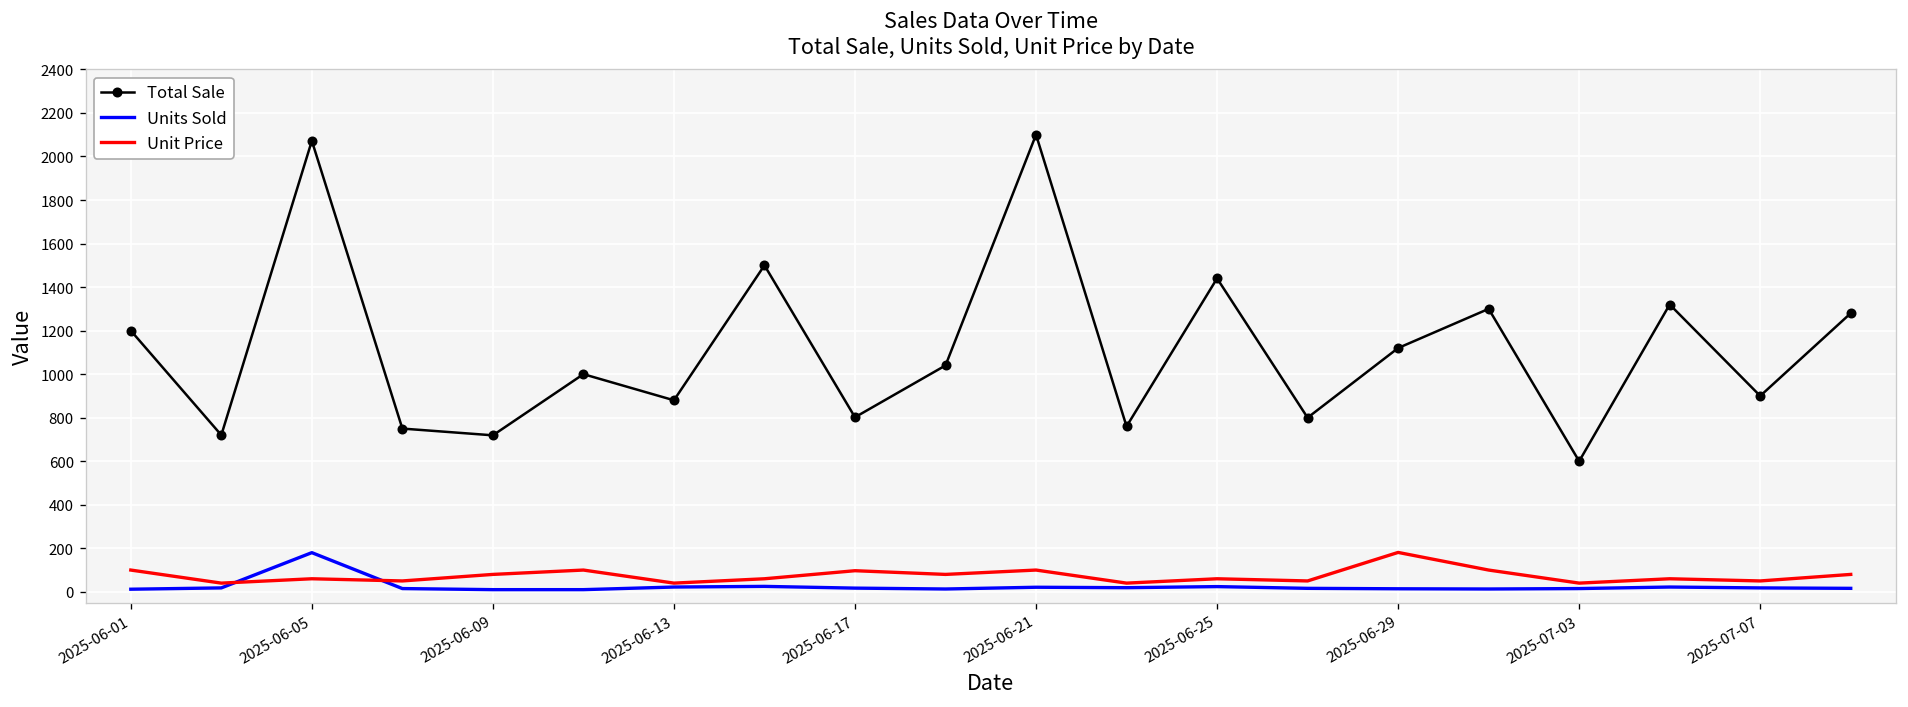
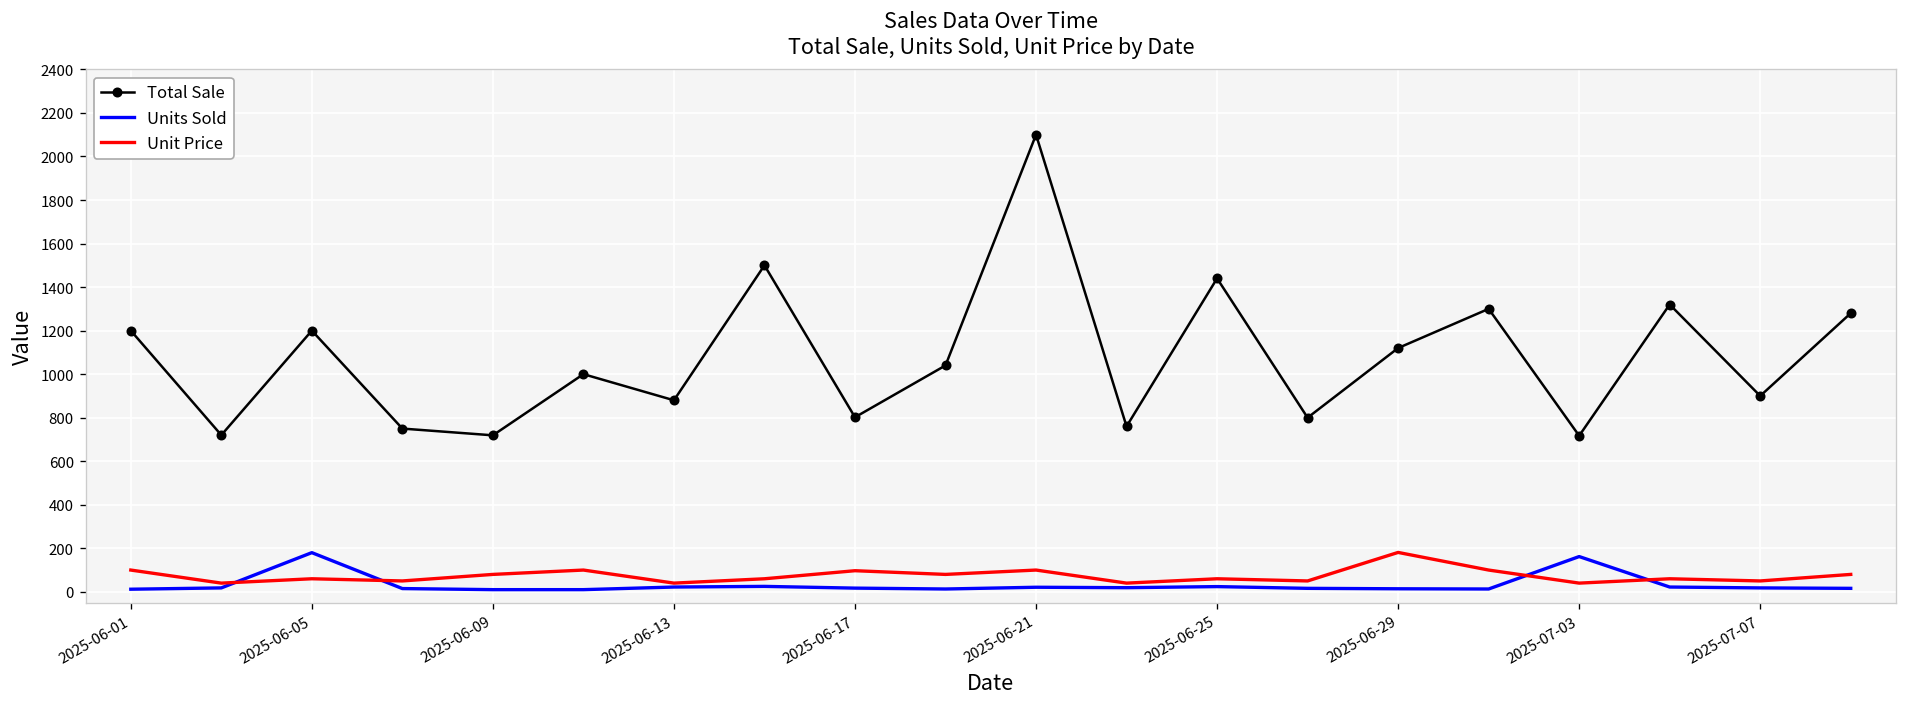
  {
    "Total Sale": {
      "2025-06-01": 1200,
-     "2025-06-05": 2070,
+     "2025-06-05": 1200,
      "2025-06-09": 720,
      "2025-06-13": 880,
      "2025-06-17": 800,
      "2025-06-21": 2100,
      "2025-06-25": 1440,
      "2025-06-29": 1120,
-     "2025-07-03": 600,
+     "2025-07-03": 720,
      "2025-07-07": 900
    },
    "Units Sold": {
      "2025-06-01": 10,
      "2025-06-05": 180,
      "2025-06-09": 10,
      "2025-06-13": 20,
      "2025-06-17": 20,
      "2025-06-21": 20,
      "2025-06-25": 20,
      "2025-06-29": 10,
-     "2025-07-03": 20,
+     "2025-07-03": 160,
      "2025-07-07": 20
    },
    "Unit Price": {
      "2025-06-01": 100,
      "2025-06-05": 60,
      "2025-06-09": 80,
      "2025-06-13": 40,
      "2025-06-17": 100,
      "2025-06-21": 100,
      "2025-06-25": 60,
      "2025-06-29": 180,
      "2025-07-03": 40,
      "2025-07-07": 50
    }
  }
